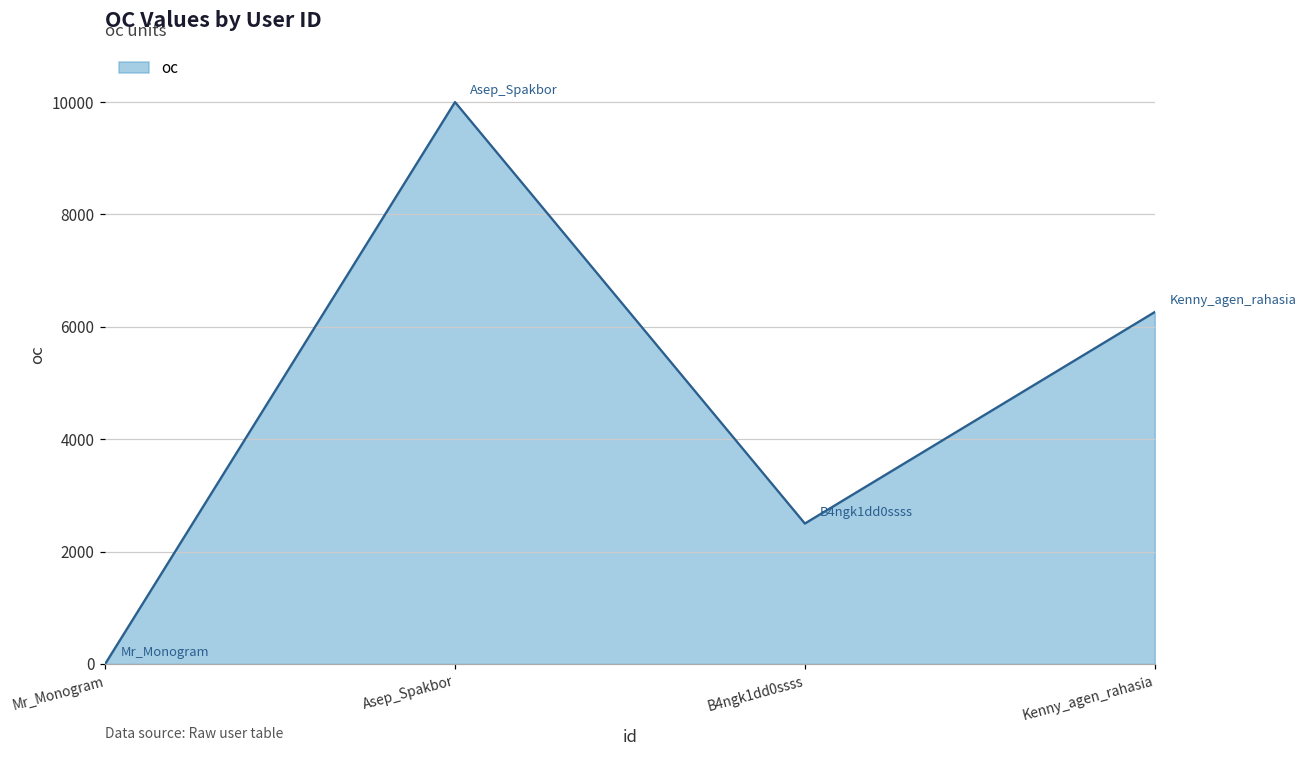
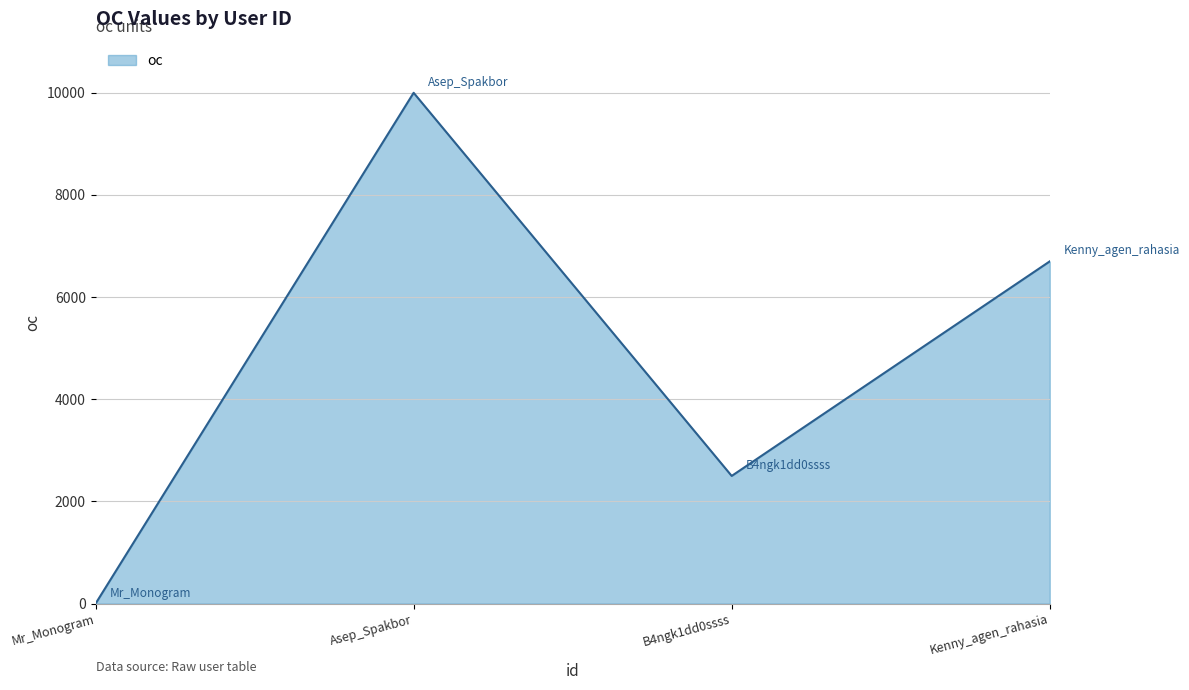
  {
    "Mr_Monogram": 0,
    "Asep_Spakbor": 10000,
    "B4ngk1dd0ssss": 2500,
-   "Kenny_agen_rahasia": 6300
+   "Kenny_agen_rahasia": 6700
  }
